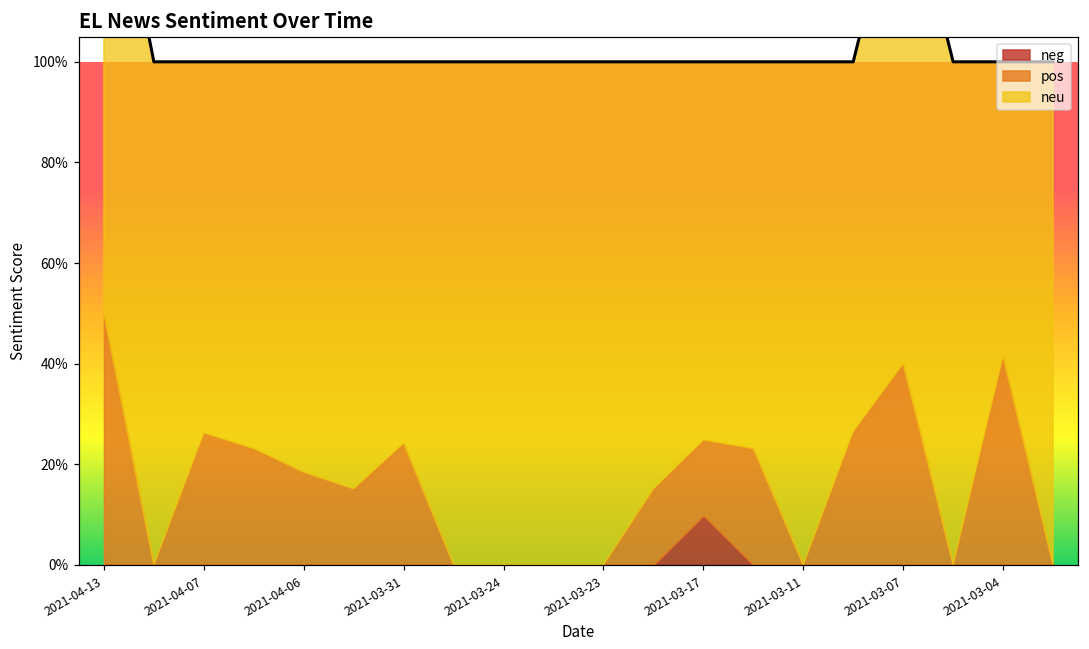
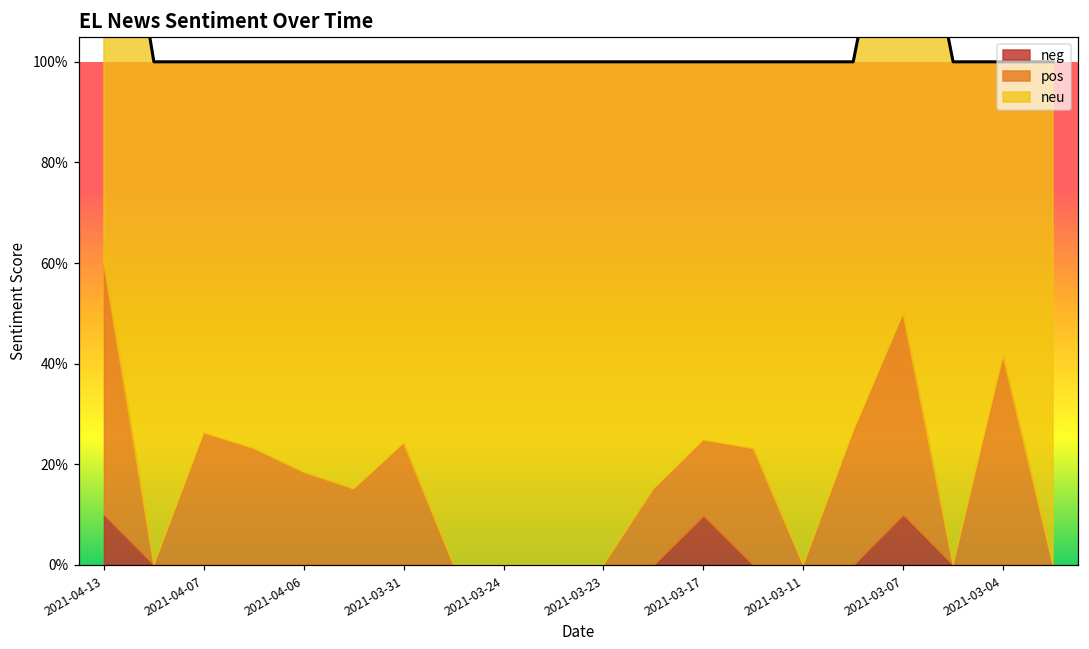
  {
    "neg": {
-     "2021-04-13": "0%",
+     "2021-04-13": "10%",
      "2021-04-07": "0%",
      "2021-03-31": "0%",
      "2021-03-17": "10%",
-     "2021-03-07": "0%",
+     "2021-03-07": "10%",
      "2021-03-04": "0%"
    },
    "pos": {
      "2021-04-13": "50%",
      "2021-04-07": "26%",
      "2021-03-31": "24%",
      "2021-03-17": "15%",
      "2021-03-07": "40%",
      "2021-03-04": "42%"
    },
    "neu": {
      "2021-04-07": "74%",
      "2021-03-31": "76%",
      "2021-03-23": "100%",
      "2021-03-17": "75%"
    }
  }
